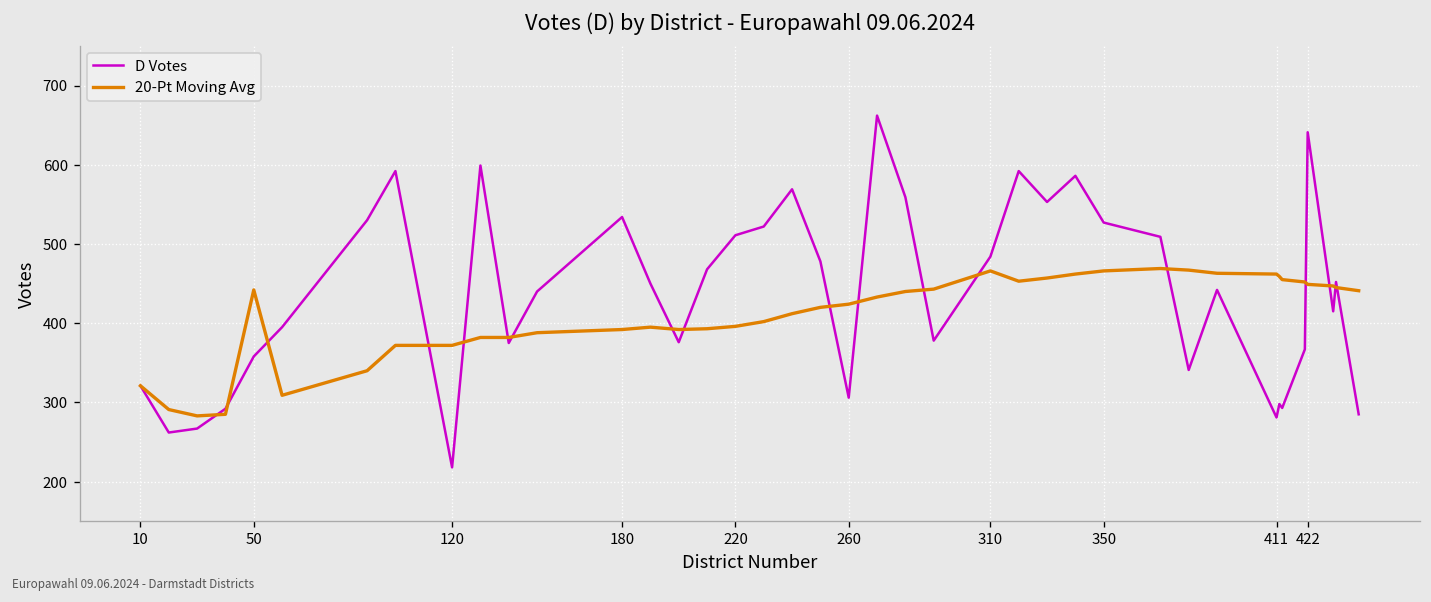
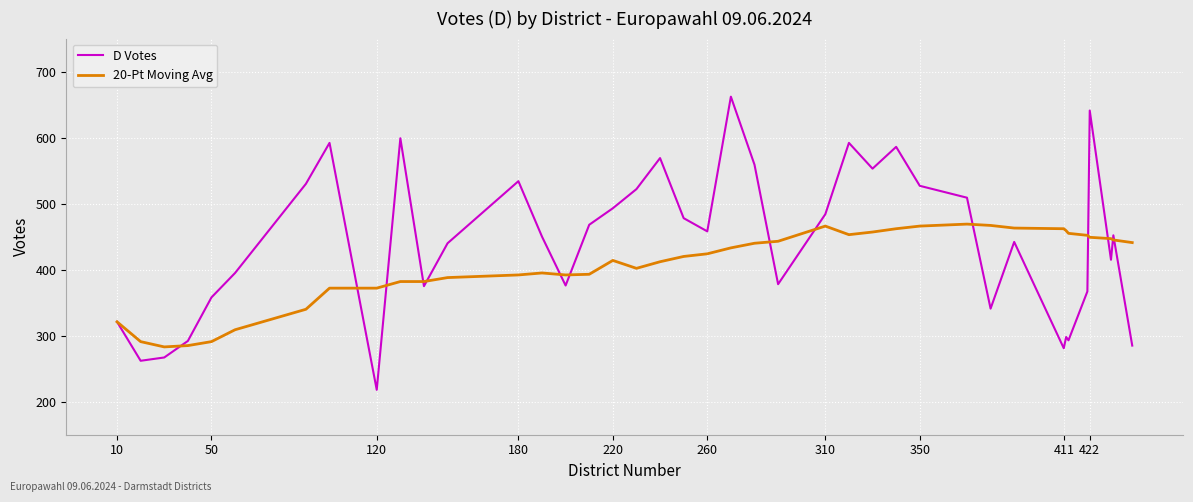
  {
    "D Votes": {
      "50": 360,
      "120": 220,
      "180": 530,
-     "220": 510,
-     "260": 310,
+     "220": 490,
+     "260": 460,
      "310": 480,
      "350": 530,
      "411": 280,
      "422": 640
    },
    "20-Pt Moving Avg": {
-     "50": 440,
+     "50": 290,
      "120": 370,
      "180": 390,
-     "220": 400,
+     "220": 410,
      "260": 420,
      "310": 470,
      "350": 470,
      "411": 460,
      "422": 450
    }
  }
